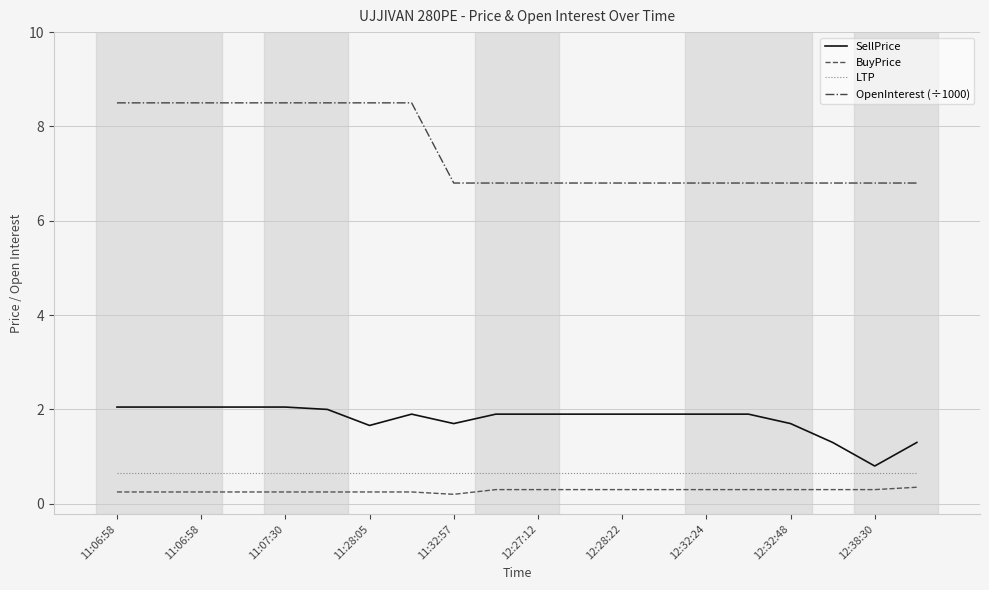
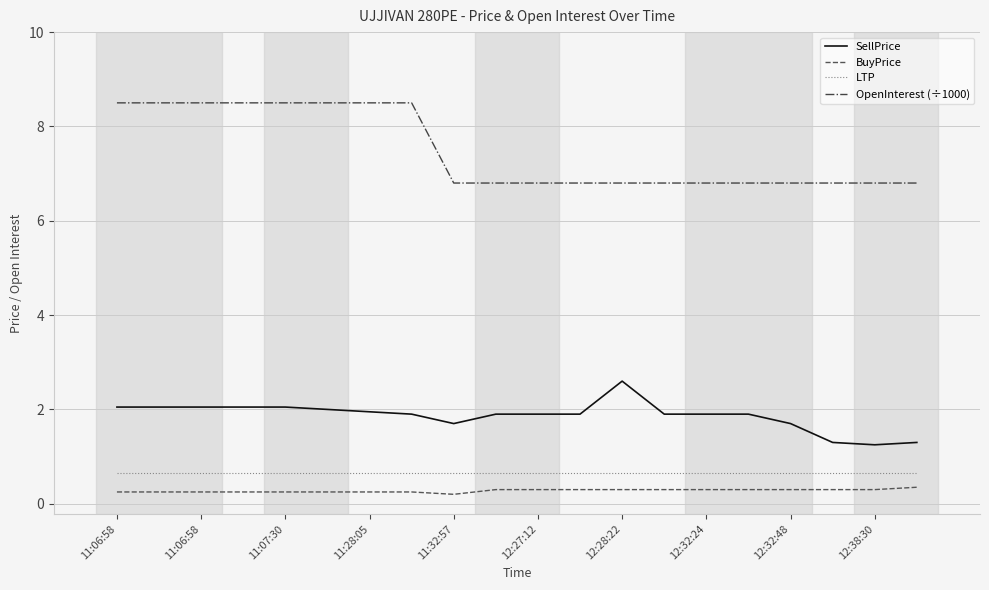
  {
    "SellPrice": {
      "11:07:30": 2.1,
-     "11:28:05": 1.7,
+     "11:28:05": 2.0,
      "11:32:57": 1.7,
      "12:27:12": 1.9,
-     "12:28:22": 1.9,
+     "12:28:22": 2.6,
      "12:32:24": 1.9,
      "12:32:48": 1.7,
-     "12:38:30": 0.8
+     "12:38:30": 1.3
    },
    "LTP": {
      "11:07:30": 0.7,
      "11:28:05": 0.7,
      "11:32:57": 0.7,
      "12:27:12": 0.7,
      "12:28:22": 0.7,
      "12:32:24": 0.7,
      "12:32:48": 0.7,
      "12:38:30": 0.7
    }
  }
